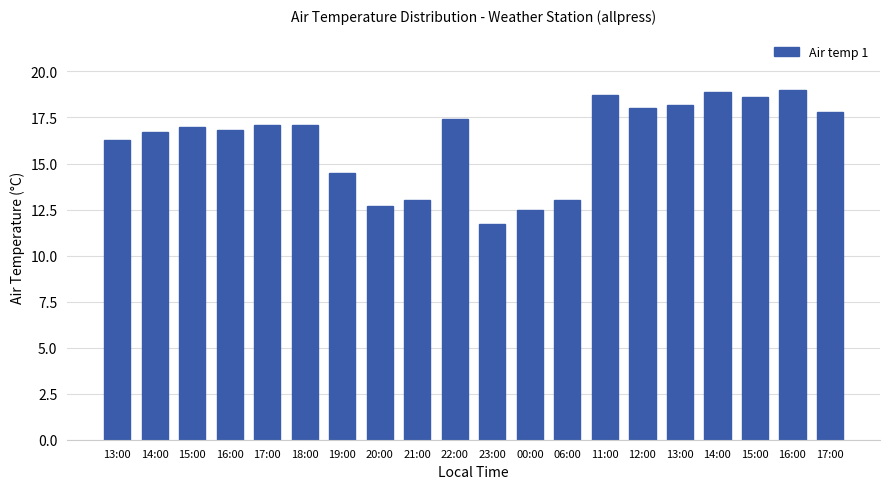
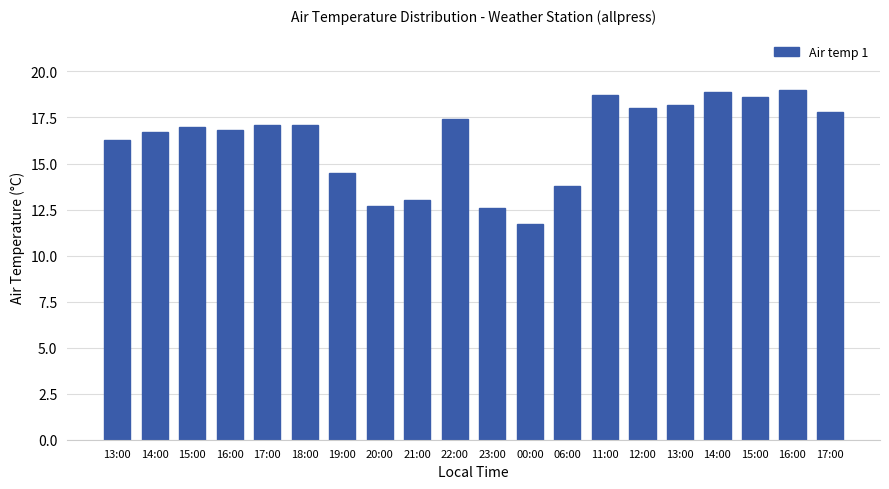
  {
    "18:00": 17.1,
    "19:00": 14.5,
    "20:00": 12.7,
    "21:00": 13.0,
    "22:00": 17.4,
-   "23:00": 11.7,
-   "00:00": 12.5,
-   "06:00": 13.0,
+   "23:00": 12.6,
+   "00:00": 11.7,
+   "06:00": 13.8,
    "11:00": 18.7,
    "12:00": 18.0
  }
